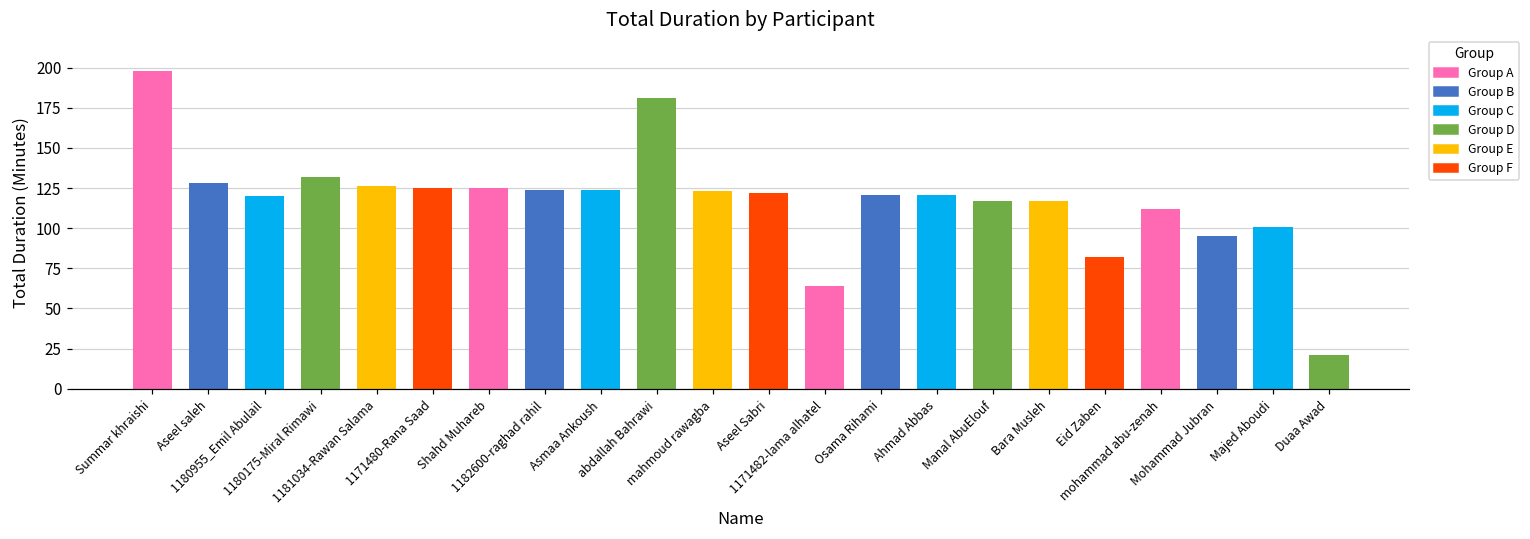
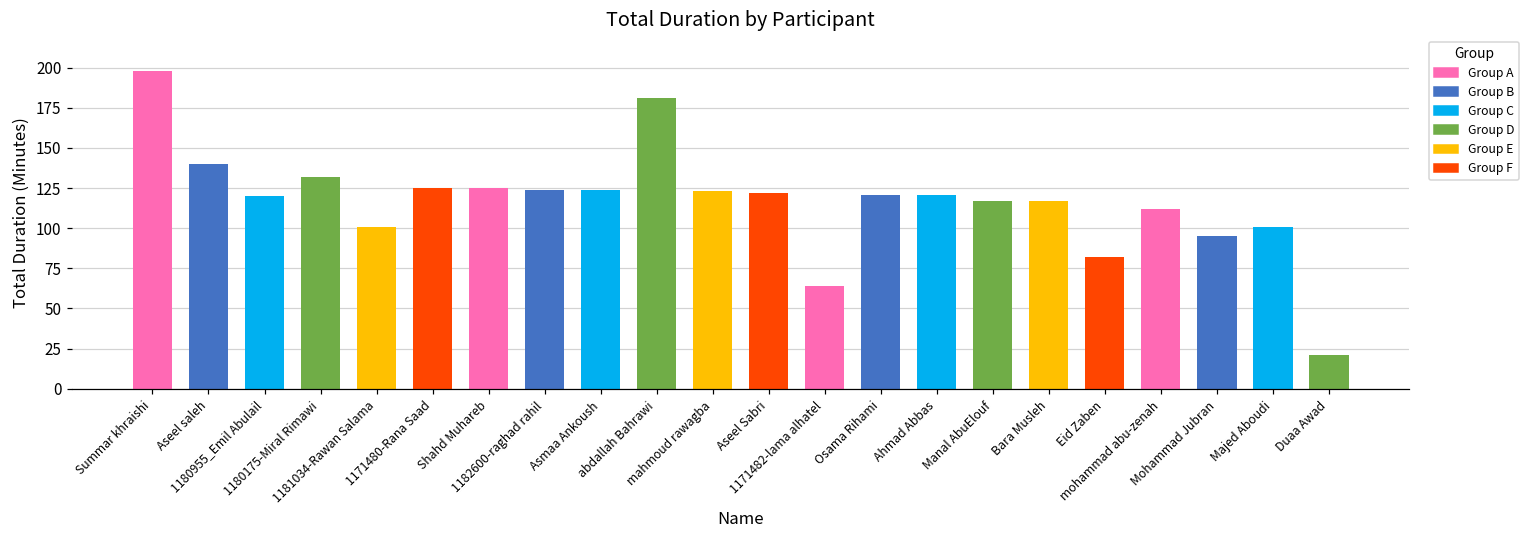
  {
    "Summar khraishi": 198,
-   "Aseel saleh": 128,
+   "Aseel saleh": 140,
    "1180955_Emil Abulail": 120,
    "1180175-Miral Rimawi": 132,
-   "1181034-Rawan Salama": 126,
+   "1181034-Rawan Salama": 101,
    "1171480-Rana Saad": 125,
    "Shahd Muhareb": 125,
    "1182600-raghad rahil": 124,
    "Asmaa Ankoush": 124,
    "abdallah Bahrawi": 181,
    "mahmoud rawagba": 123,
    "Aseel Sabri": 122,
    "1171482-lama alhatel": 64,
    "Osama Rihami": 121,
    "Ahmad Abbas": 121,
    "Manal AbuElouf": 117,
    "Bara Musleh": 117,
    "Eid Zaben": 82,
    "mohammad abu-zenah": 112,
    "Mohammad Jubran": 95,
    "Majed Aboudi": 101,
    "Duaa Awad": 21
  }
